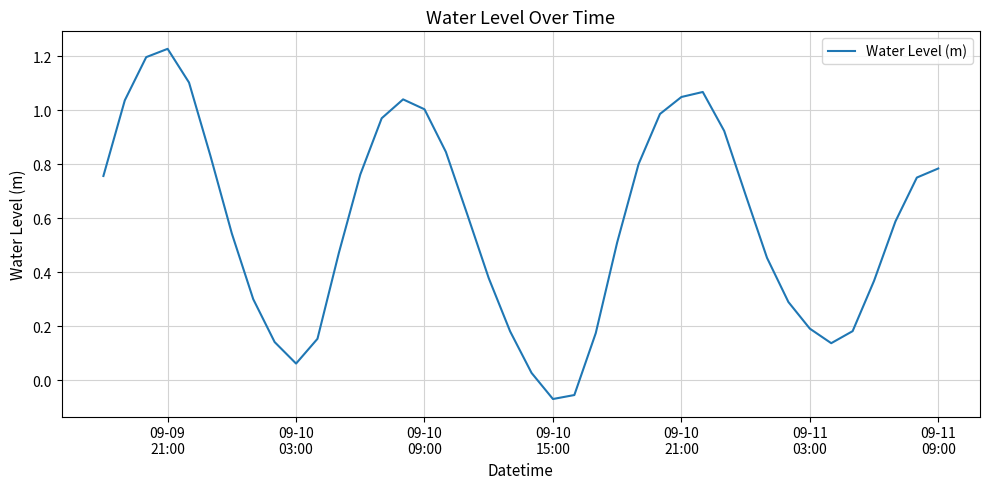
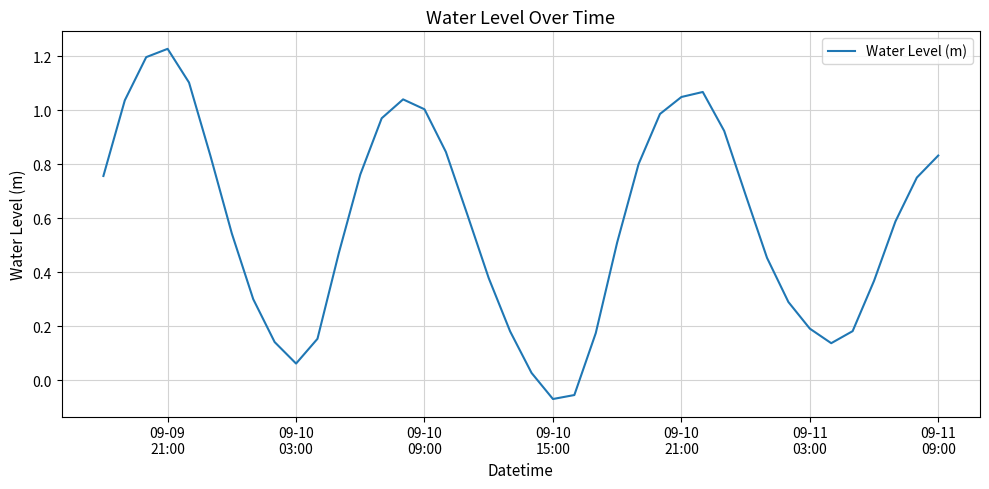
  {
    "09-09 21:00": 1.23,
    "09-10 03:00": 0.06,
    "09-10 09:00": 1.00,
    "09-10 15:00": -0.07,
    "09-10 21:00": 1.05,
    "09-11 03:00": 0.19,
-   "09-11 09:00": 0.78
+   "09-11 09:00": 0.83
  }
